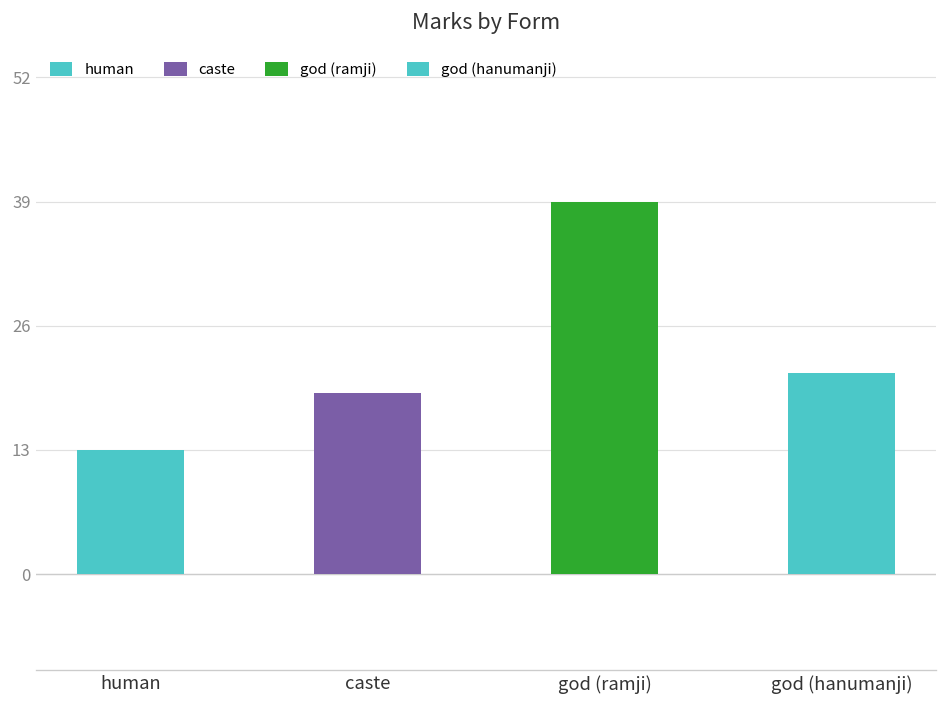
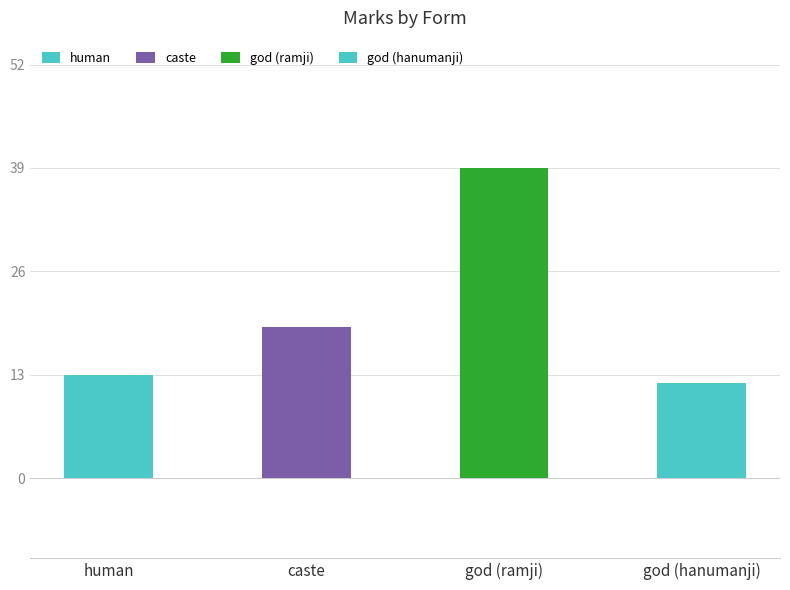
  {
    "human": 13,
    "caste": 19,
    "god (ramji)": 39,
-   "god (hanumanji)": 21
+   "god (hanumanji)": 12
  }
